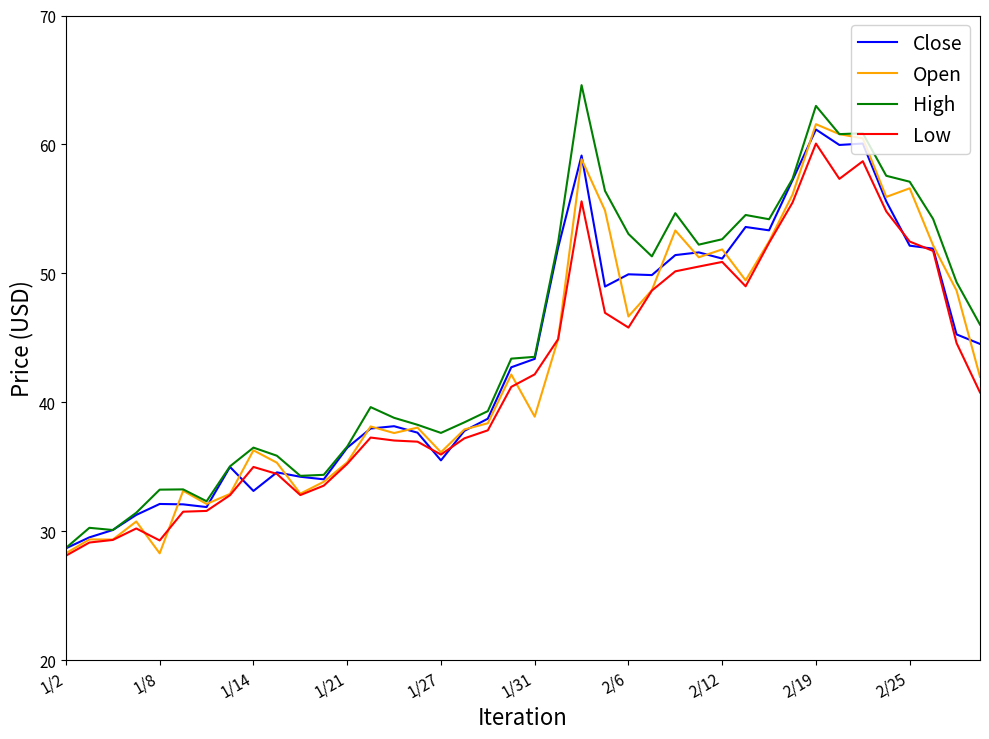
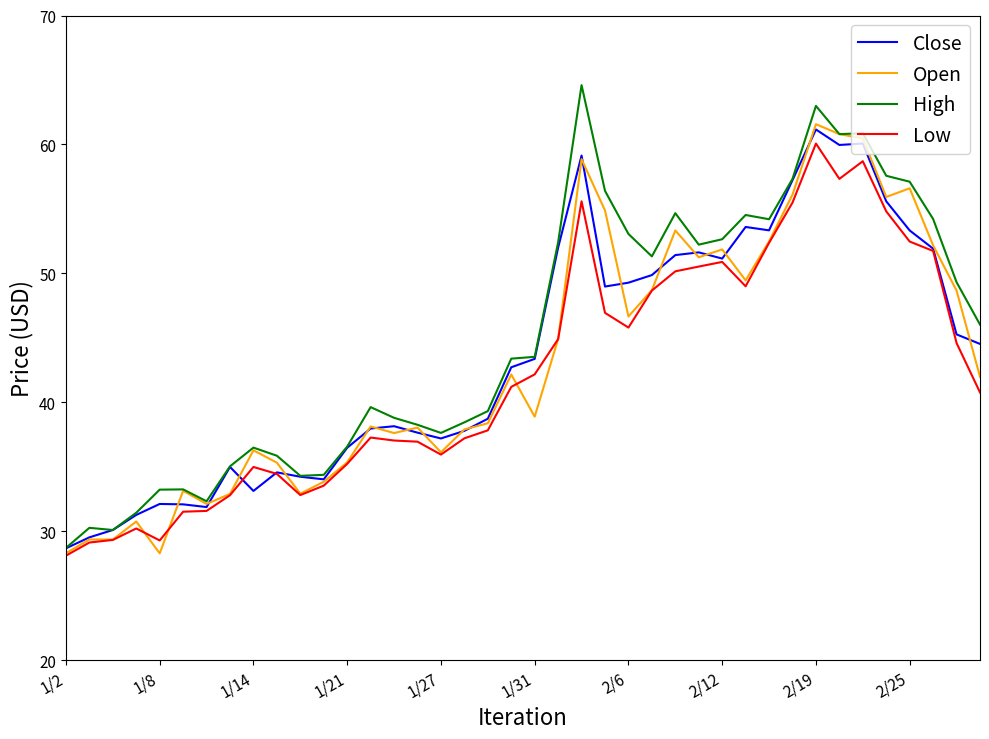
  {
    "Close": {
      "1/8": 32.1,
      "1/14": 33.1,
-     "1/27": 35.5,
-     "2/6": 49.9,
+     "1/27": 37.2,
+     "2/6": 49.3,
      "2/12": 51.2,
      "2/19": 61.2,
-     "2/25": 52.2
+     "2/25": 53.3
    },
    "Open": {
      "1/8": 28.3,
      "1/14": 36.3,
      "1/31": 38.9,
      "2/6": 46.7,
      "2/12": 51.9,
      "2/19": 61.6,
      "2/25": 56.6
    },
    "High": {
      "1/8": 33.2,
      "1/14": 36.5,
      "1/27": 37.6,
      "2/6": 53.1,
      "2/12": 52.7,
      "2/19": 63.0,
      "2/25": 57.1
    },
    "Low": {
      "1/8": 29.3,
      "1/14": 35.0,
      "1/31": 42.2,
      "2/6": 45.8,
      "2/12": 50.9,
      "2/19": 60.1,
      "2/25": 52.5
    }
  }
